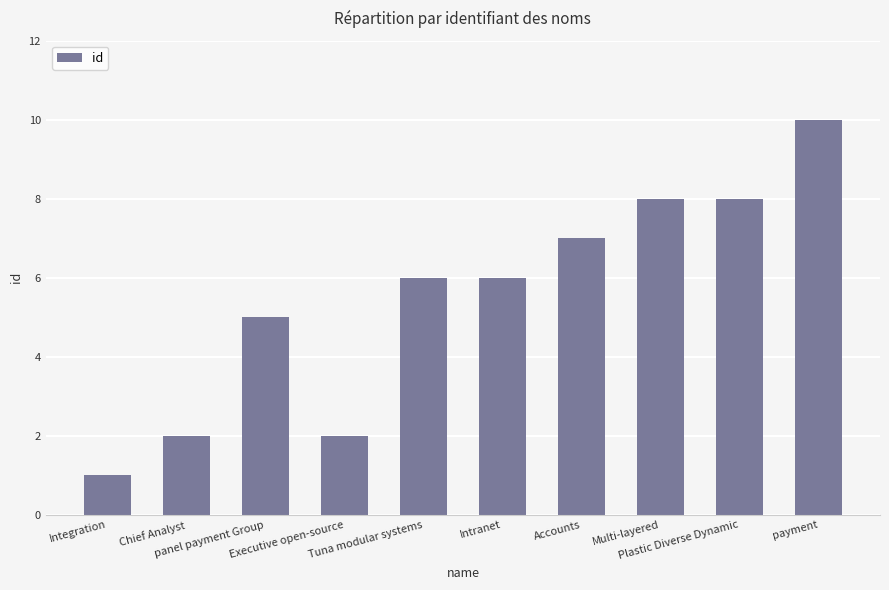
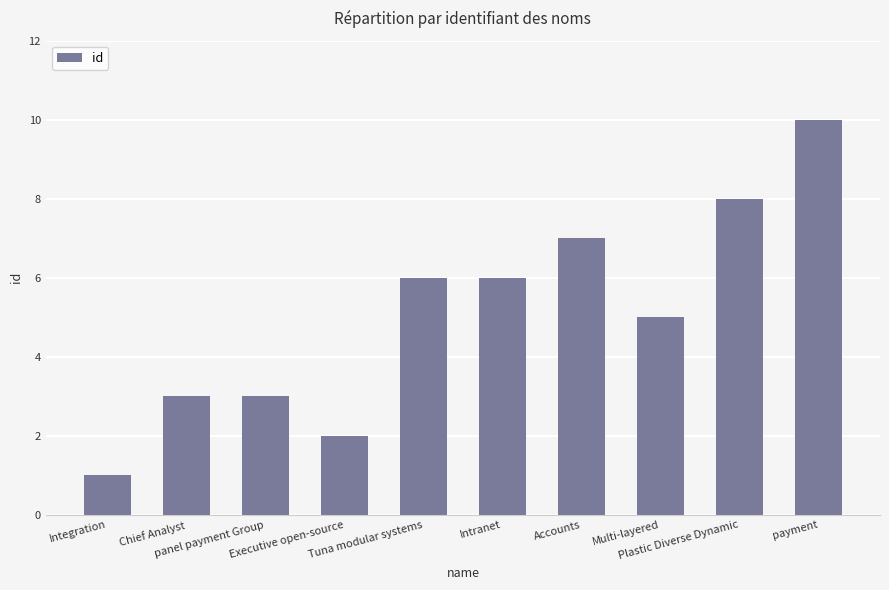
  {
    "Integration": 1,
-   "Chief Analyst": 2,
-   "panel payment Group": 5,
+   "Chief Analyst": 3,
+   "panel payment Group": 3,
    "Executive open-source": 2,
    "Tuna modular systems": 6,
    "Intranet": 6,
    "Accounts": 7,
-   "Multi-layered": 8,
+   "Multi-layered": 5,
    "Plastic Diverse Dynamic": 8,
    "payment": 10
  }
